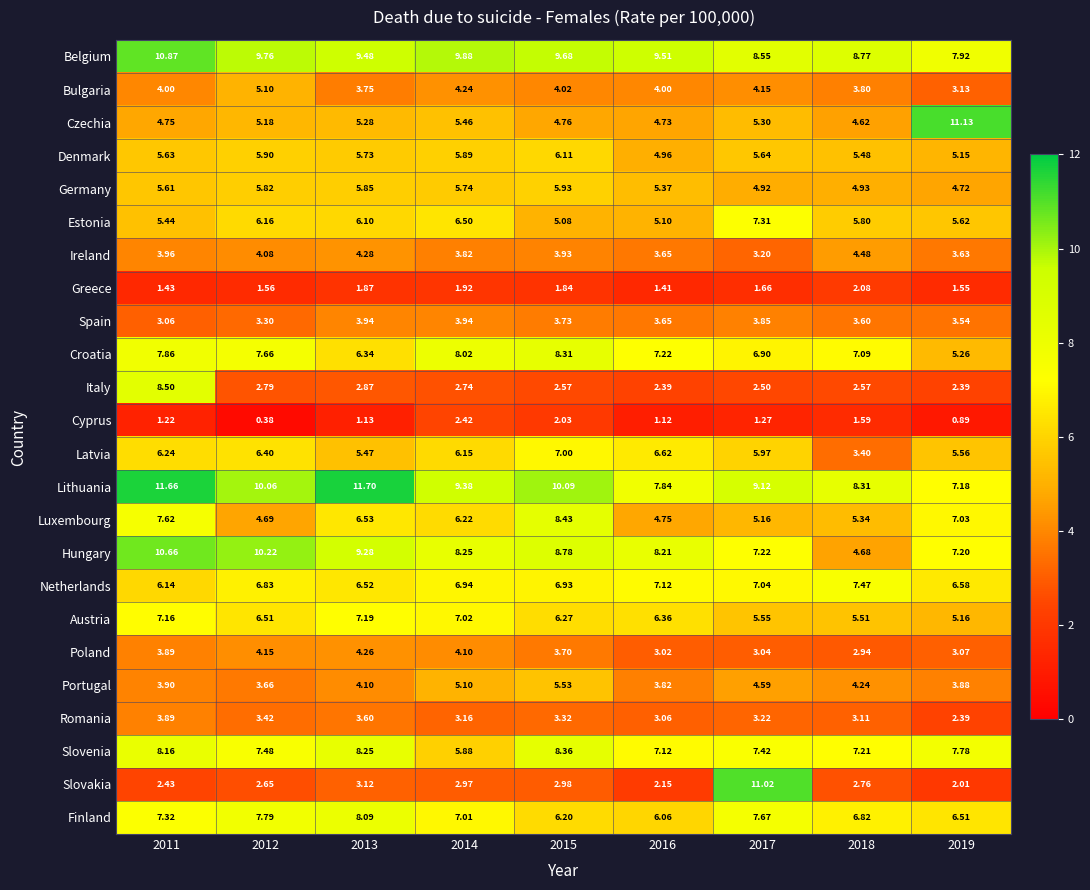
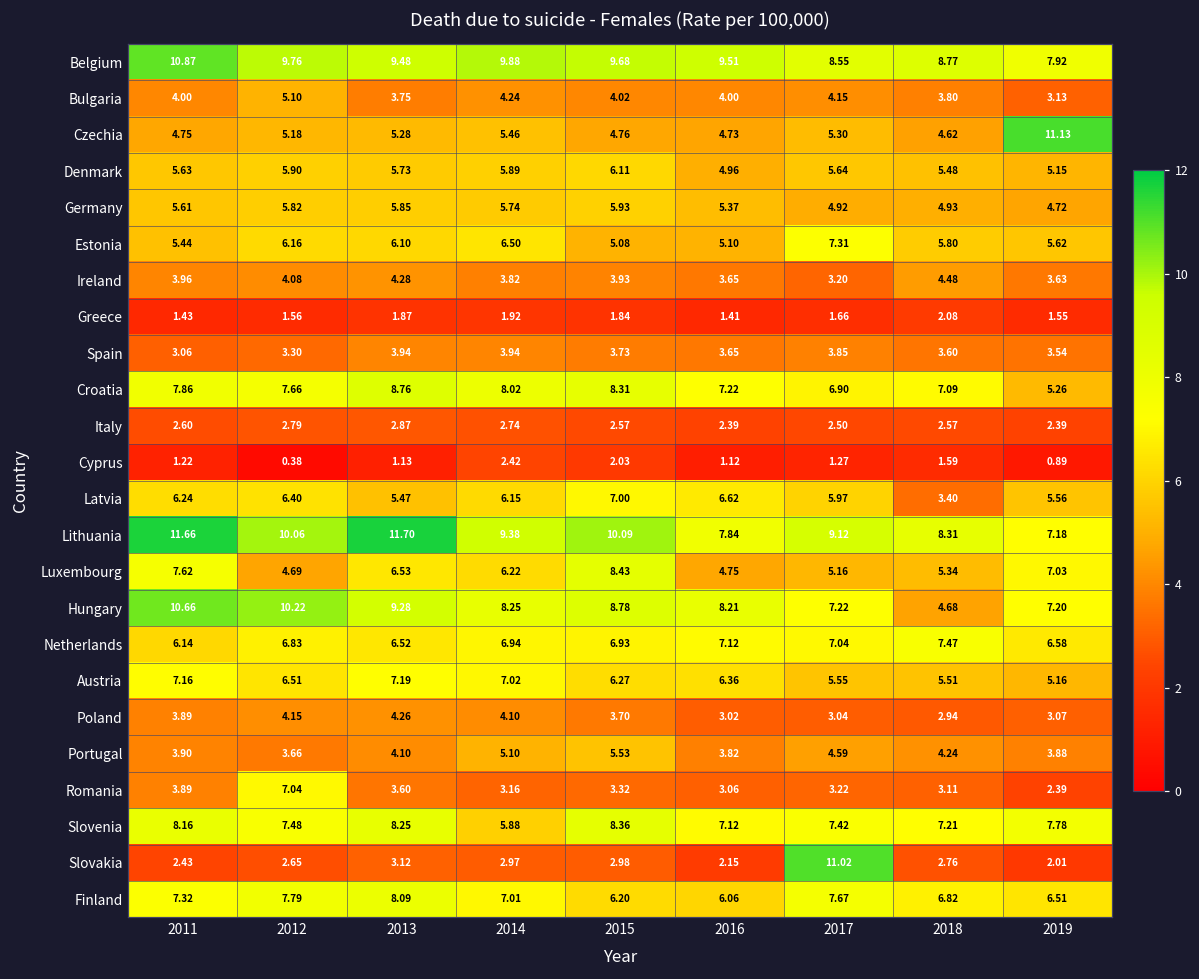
  {
    "Croatia": {
      "2011": 7.86,
      "2012": 7.66,
-     "2013": 6.34,
+     "2013": 8.76,
      "2014": 8.02,
      "2015": 8.31,
      "2016": 7.22,
      "2017": 6.90,
      "2018": 7.09,
      "2019": 5.26
    },
    "Italy": {
-     "2011": 8.50,
+     "2011": 2.60,
      "2012": 2.79,
      "2013": 2.87,
      "2014": 2.74,
      "2015": 2.57,
      "2016": 2.39,
      "2017": 2.50,
      "2018": 2.57,
      "2019": 2.39
    },
    "Romania": {
      "2011": 3.89,
-     "2012": 3.42,
+     "2012": 7.04,
      "2013": 3.60,
      "2014": 3.16,
      "2015": 3.32,
      "2016": 3.06,
      "2017": 3.22,
      "2018": 3.11,
      "2019": 2.39
    }
  }
